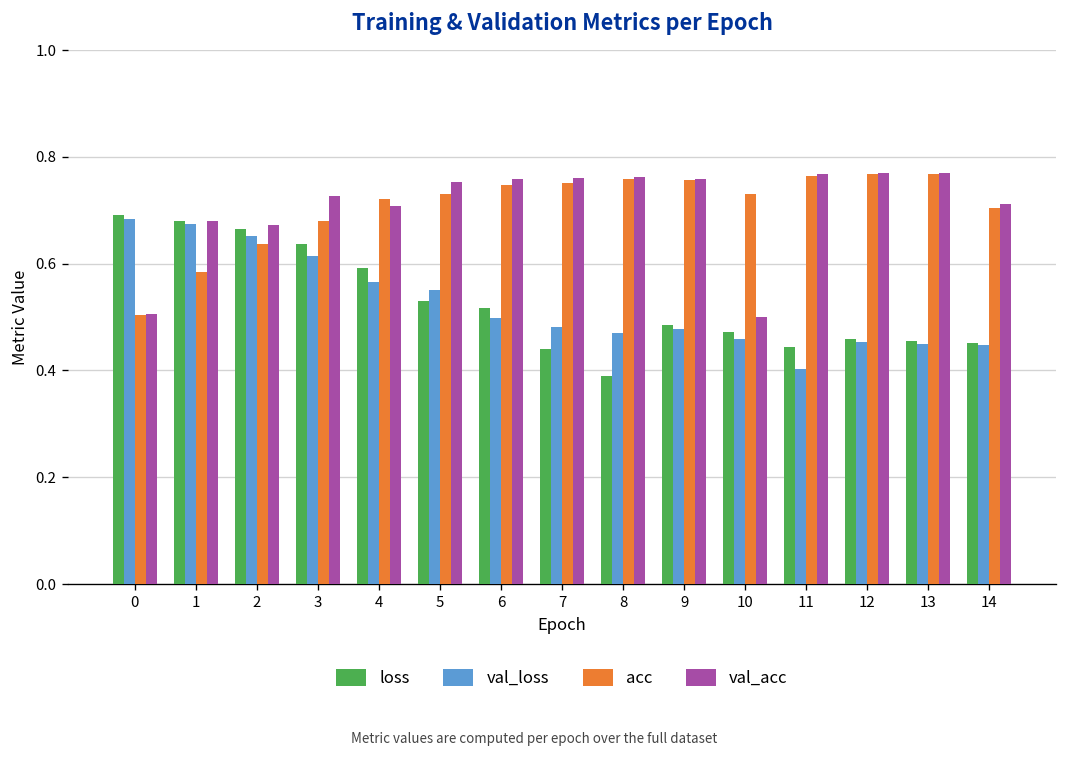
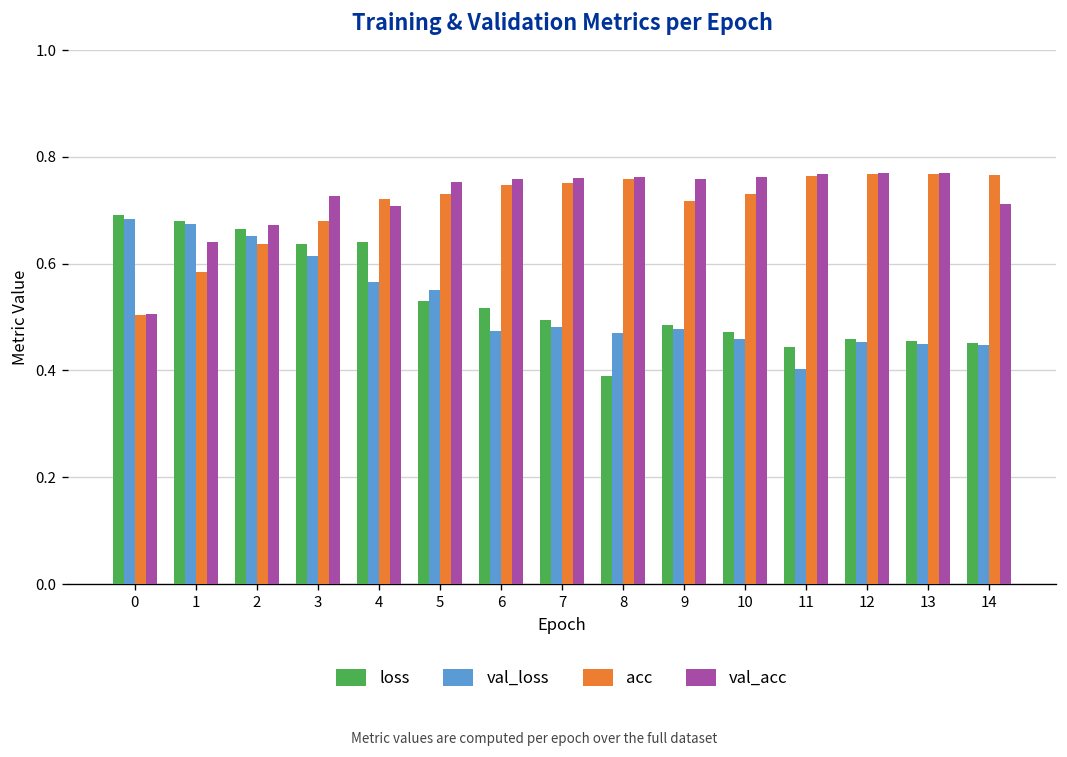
  {
    "loss": {
      "0": 0.69,
      "1": 0.68,
      "2": 0.66,
      "3": 0.64,
-     "4": 0.59,
+     "4": 0.64,
      "5": 0.53,
      "6": 0.52,
-     "7": 0.44,
+     "7": 0.49,
      "8": 0.39,
      "9": 0.49,
      "10": 0.47,
      "11": 0.44,
      "12": 0.46,
      "13": 0.46,
      "14": 0.45
    },
    "val_loss": {
      "0": 0.68,
      "1": 0.67,
      "2": 0.65,
      "3": 0.61,
      "4": 0.57,
      "5": 0.55,
-     "6": 0.50,
+     "6": 0.47,
      "7": 0.48,
      "8": 0.47,
      "9": 0.48,
      "10": 0.46,
      "11": 0.40,
      "12": 0.45,
      "13": 0.45,
      "14": 0.45
    },
    "acc": {
      "0": 0.50,
      "1": 0.58,
      "2": 0.64,
      "3": 0.68,
      "4": 0.72,
      "5": 0.73,
      "6": 0.75,
      "7": 0.75,
      "8": 0.76,
-     "9": 0.76,
+     "9": 0.72,
      "10": 0.73,
      "11": 0.76,
      "12": 0.77,
      "13": 0.77,
-     "14": 0.70
+     "14": 0.77
    },
    "val_acc": {
      "0": 0.51,
-     "1": 0.68,
+     "1": 0.64,
      "2": 0.67,
      "3": 0.73,
      "4": 0.71,
      "5": 0.75,
      "6": 0.76,
      "7": 0.76,
      "8": 0.76,
      "9": 0.76,
-     "10": 0.50,
+     "10": 0.76,
      "11": 0.77,
      "12": 0.77,
      "13": 0.77,
      "14": 0.71
    }
  }
